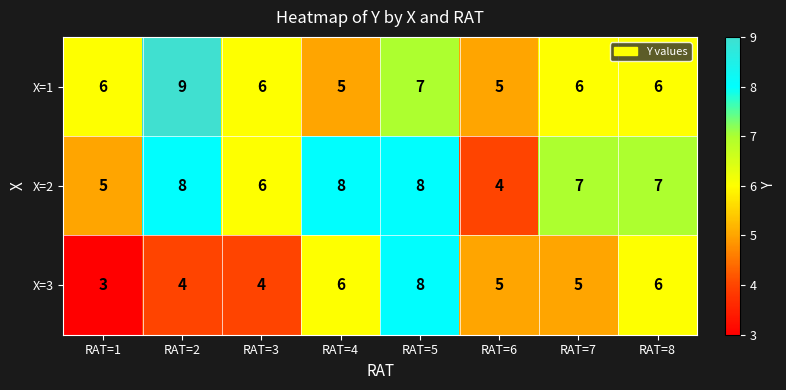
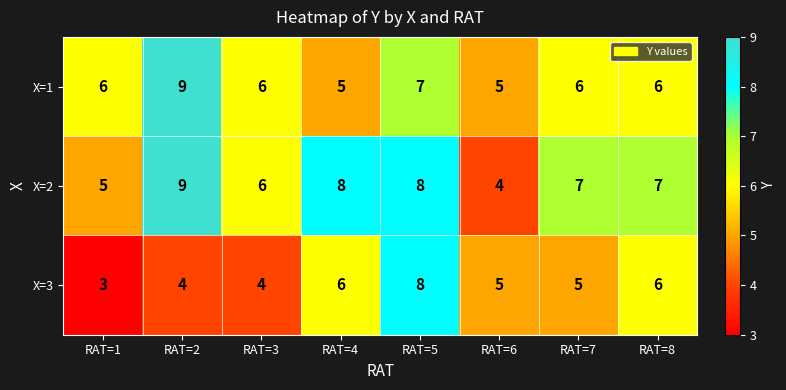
  {
    "X=1": {
      "RAT=1": 6,
      "RAT=2": 9,
      "RAT=3": 6,
      "RAT=4": 5,
      "RAT=5": 7,
      "RAT=6": 5,
      "RAT=7": 6,
      "RAT=8": 6
    },
    "X=2": {
      "RAT=1": 5,
-     "RAT=2": 8,
+     "RAT=2": 9,
      "RAT=3": 6,
      "RAT=4": 8,
      "RAT=5": 8,
      "RAT=6": 4,
      "RAT=7": 7,
      "RAT=8": 7
    },
    "X=3": {
      "RAT=1": 3,
      "RAT=2": 4,
      "RAT=3": 4,
      "RAT=4": 6,
      "RAT=5": 8,
      "RAT=6": 5,
      "RAT=7": 5,
      "RAT=8": 6
    }
  }
